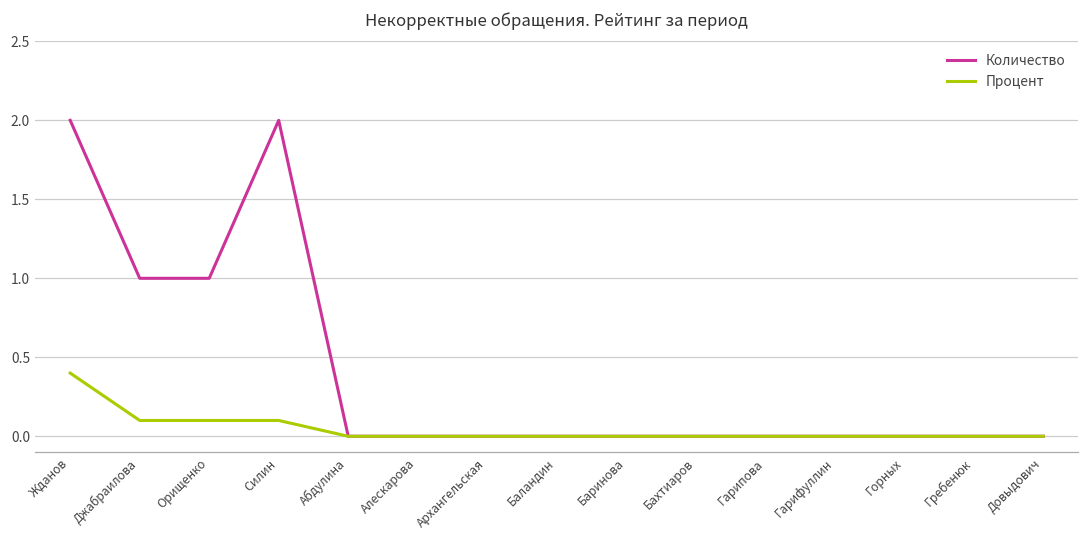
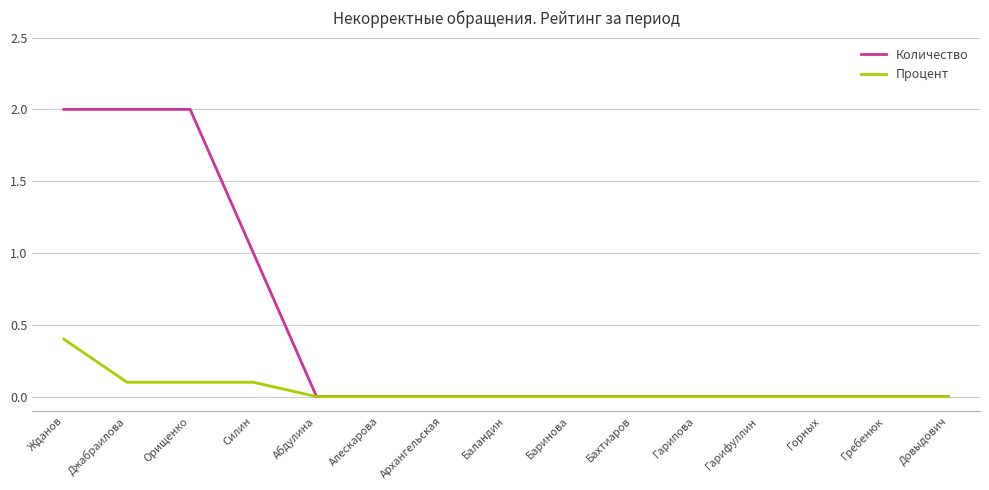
  {
    "Количество": {
      "Жданов": 2,
-     "Джабраилова": 1,
-     "Орищенко": 1,
-     "Силин": 2
+     "Джабраилова": 2,
+     "Орищенко": 2,
+     "Силин": 1
    },
    "Процент": {
      "Жданов": 0.40,
      "Джабраилова": 0.10,
      "Орищенко": 0.10,
      "Силин": 0.10
    }
  }
